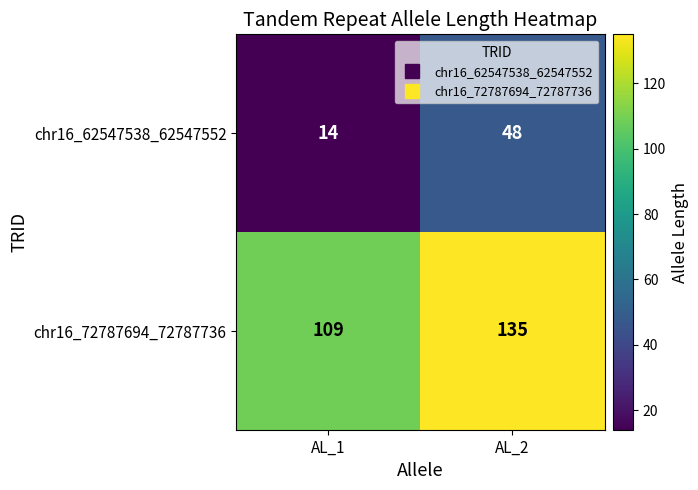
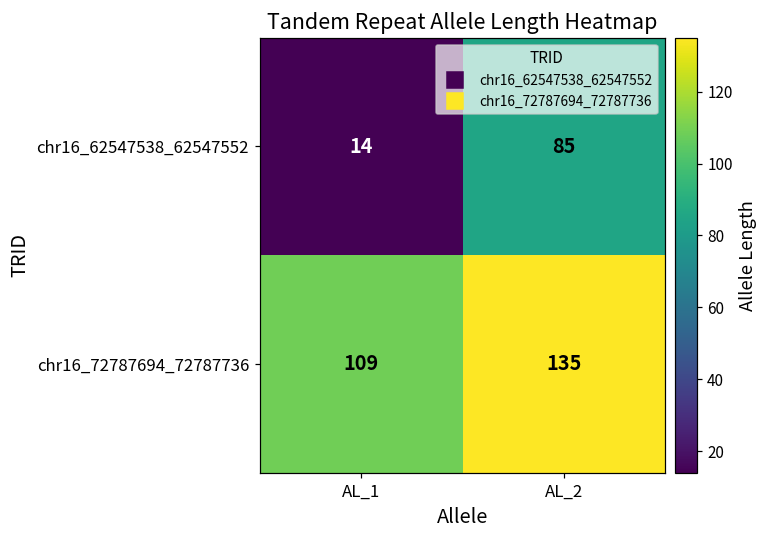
  {
    "chr16_62547538_62547552": {
      "AL_1": 14,
-     "AL_2": 48
+     "AL_2": 85
    },
    "chr16_72787694_72787736": {
      "AL_1": 109,
      "AL_2": 135
    }
  }
